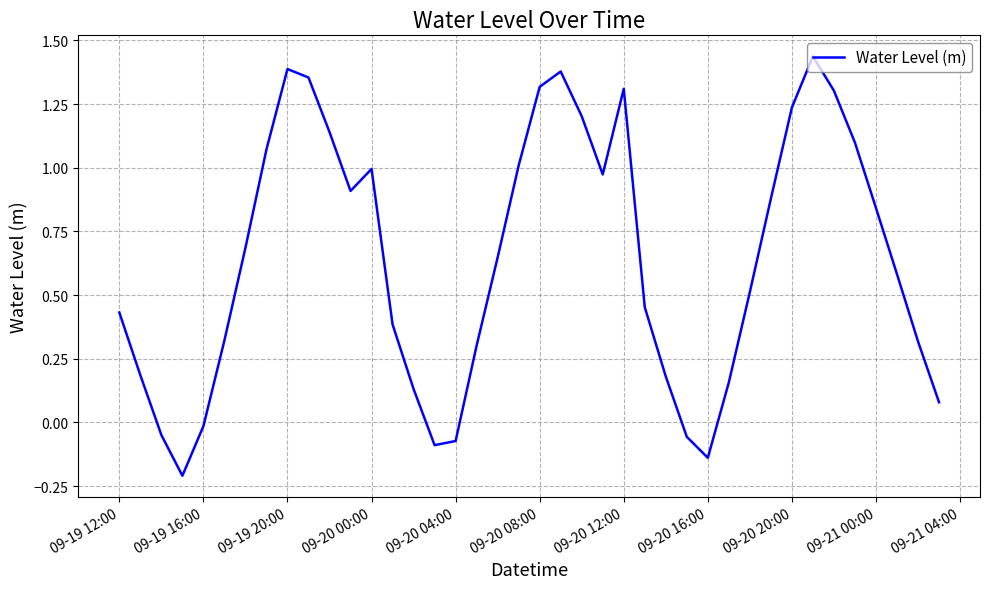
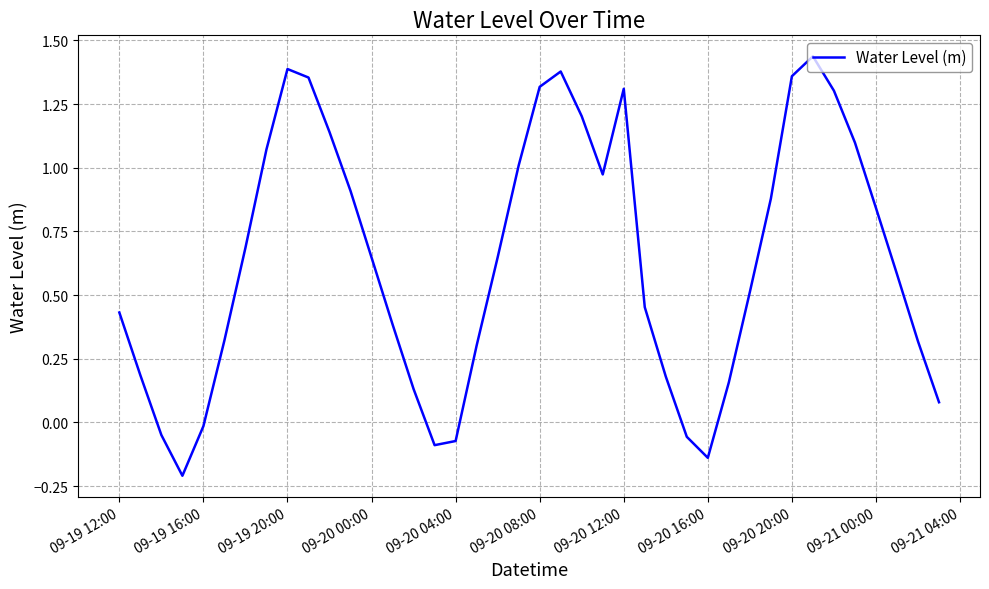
  {
    "09-19 12:00": 0.43,
    "09-19 16:00": -0.01,
    "09-19 20:00": 1.39,
-   "09-20 00:00": 1.00,
+   "09-20 00:00": 0.65,
    "09-20 04:00": -0.07,
    "09-20 08:00": 1.32,
    "09-20 12:00": 1.31,
    "09-20 16:00": -0.14,
-   "09-20 20:00": 1.24,
+   "09-20 20:00": 1.36,
    "09-21 00:00": 0.84
  }
